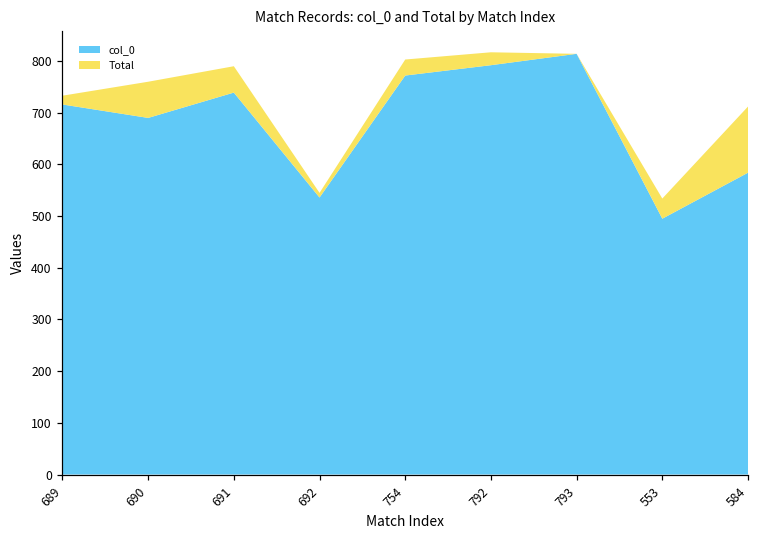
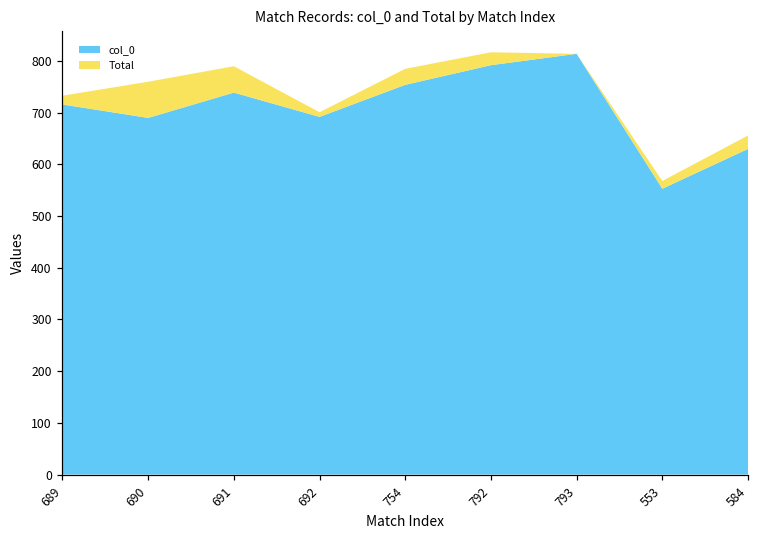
  {
    "col_0": {
      "689": 720,
      "690": 690,
      "691": 740,
-     "692": 540,
-     "754": 770,
+     "692": 690,
+     "754": 750,
      "792": 790,
-     "553": 500,
-     "584": 580
+     "553": 550,
+     "584": 630
    },
    "Total": {
      "689": 20,
      "690": 70,
      "691": 50,
      "692": 10,
      "754": 30,
      "792": 30,
-     "553": 40,
-     "584": 130
+     "553": 20,
+     "584": 30
    }
  }
